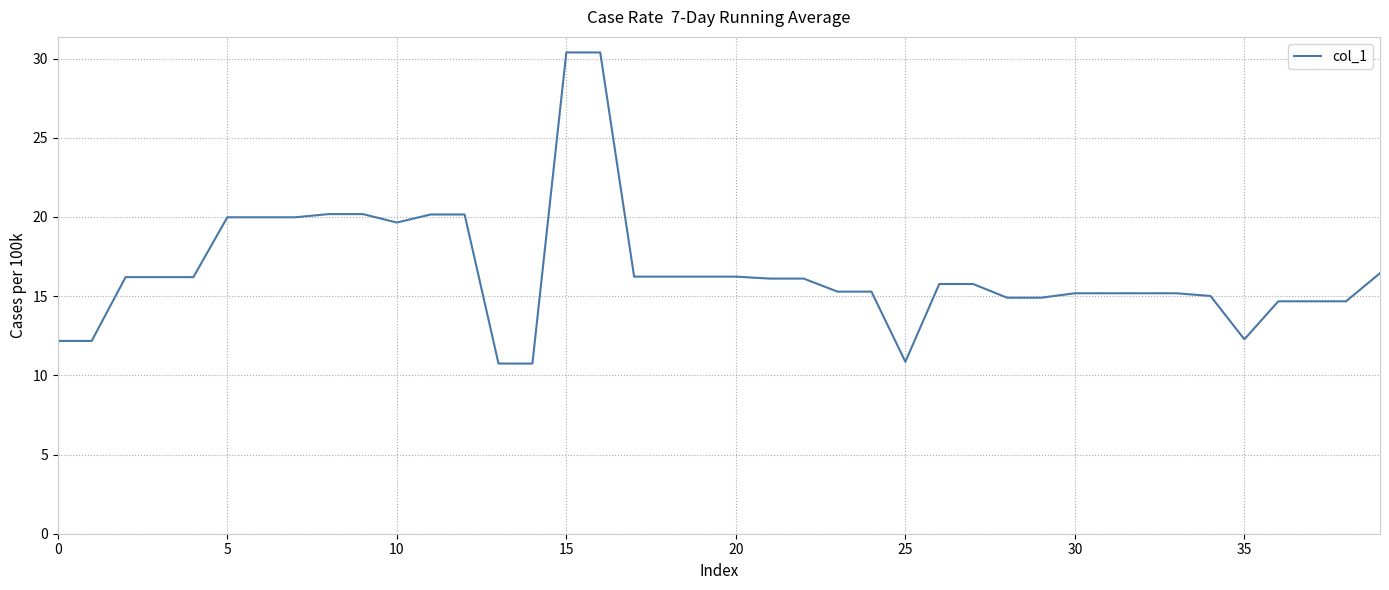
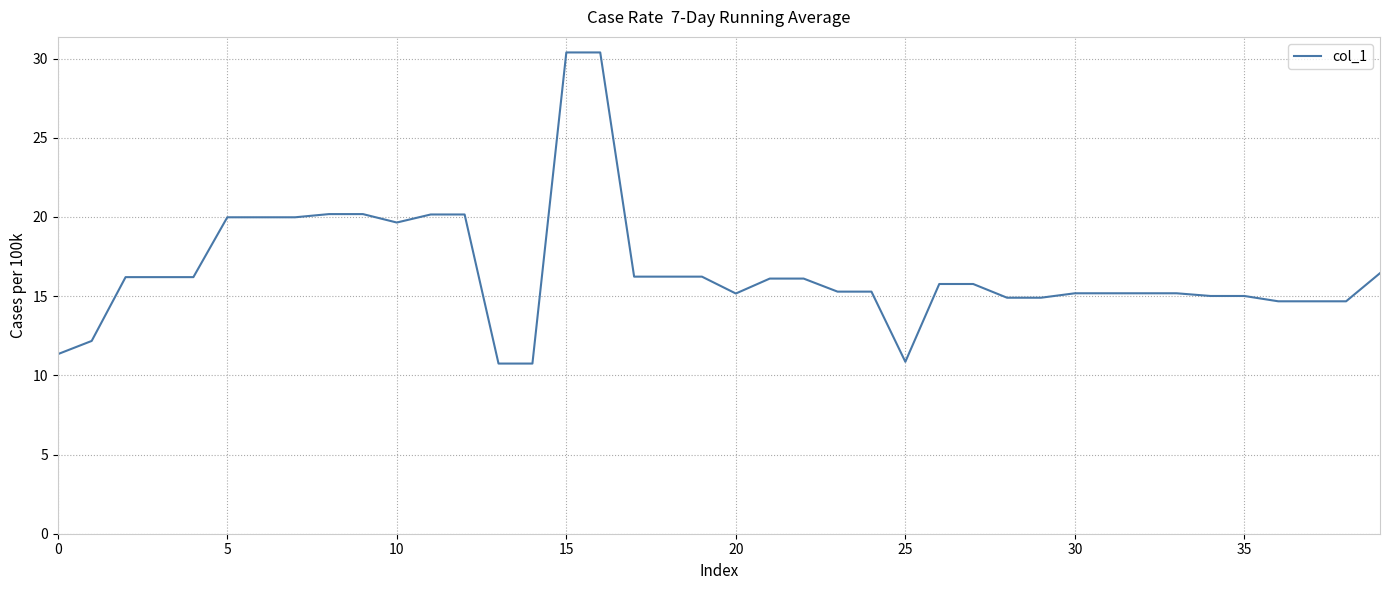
  {
-   "0": 12.2,
+   "0": 11.3,
    "5": 20.0,
    "10": 19.6,
    "15": 30.4,
-   "20": 16.2,
+   "20": 15.2,
    "25": 10.9,
    "30": 15.2,
-   "35": 12.3
+   "35": 15.0
  }
